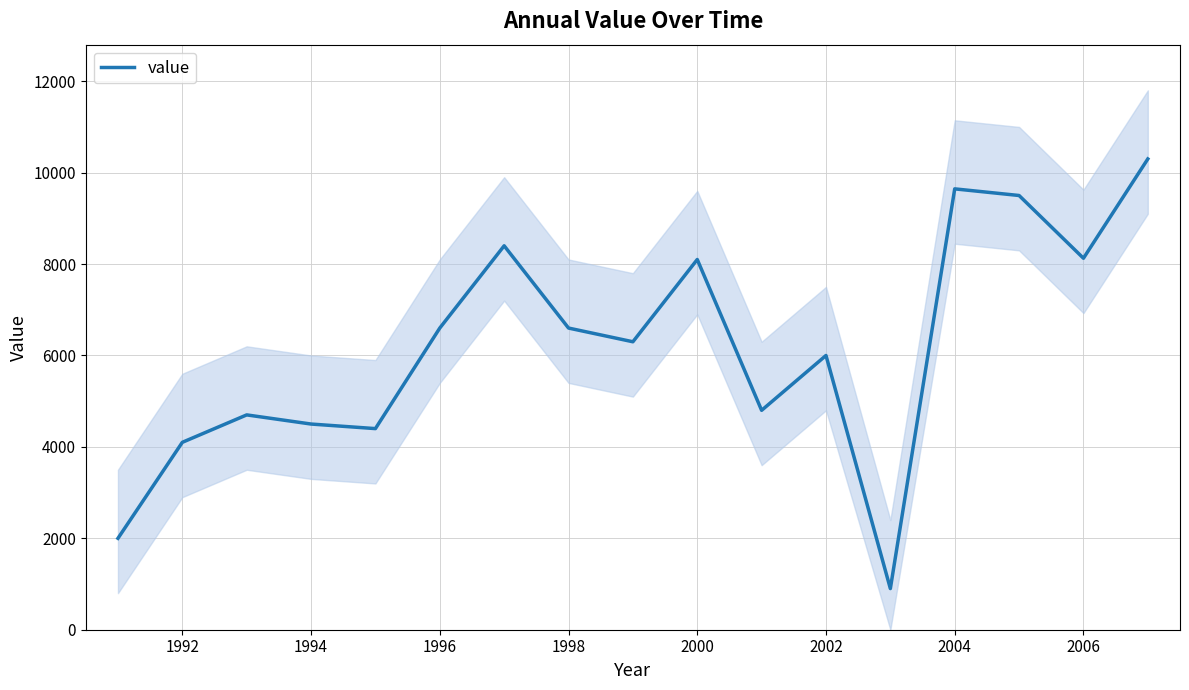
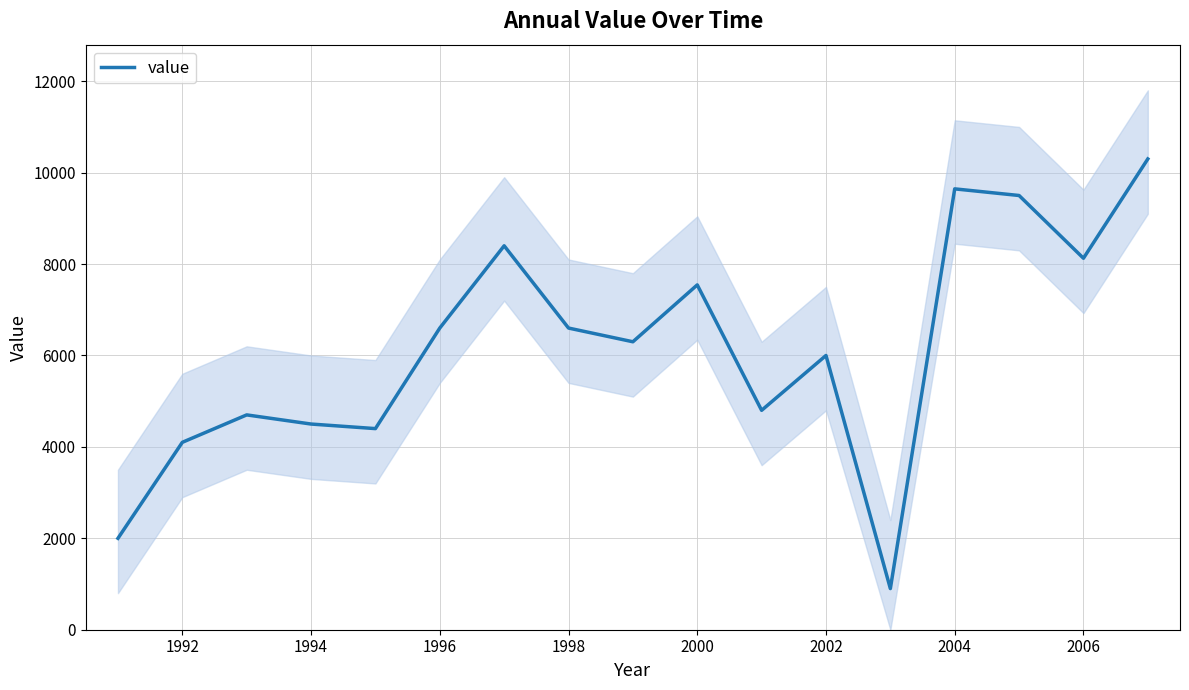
  {
    "value": {
      "1992": 4100,
      "1994": 4500,
      "1996": 6600,
      "1998": 6600,
-     "2000": 8100,
+     "2000": 7500,
      "2002": 6000,
      "2004": 9600,
      "2006": 8100
    }
  }
